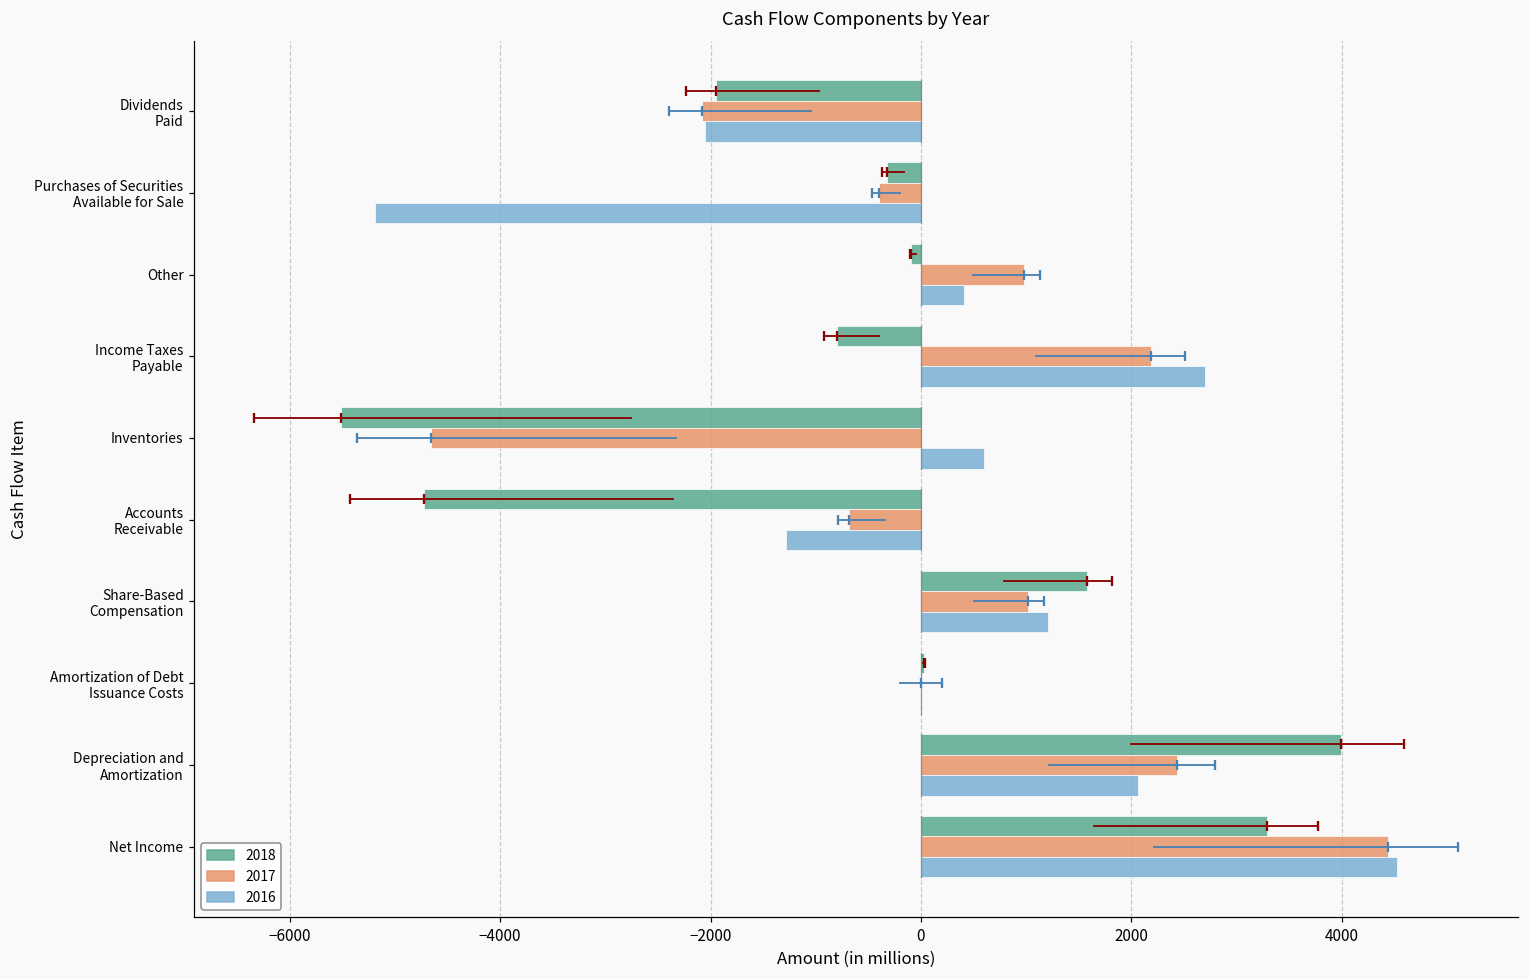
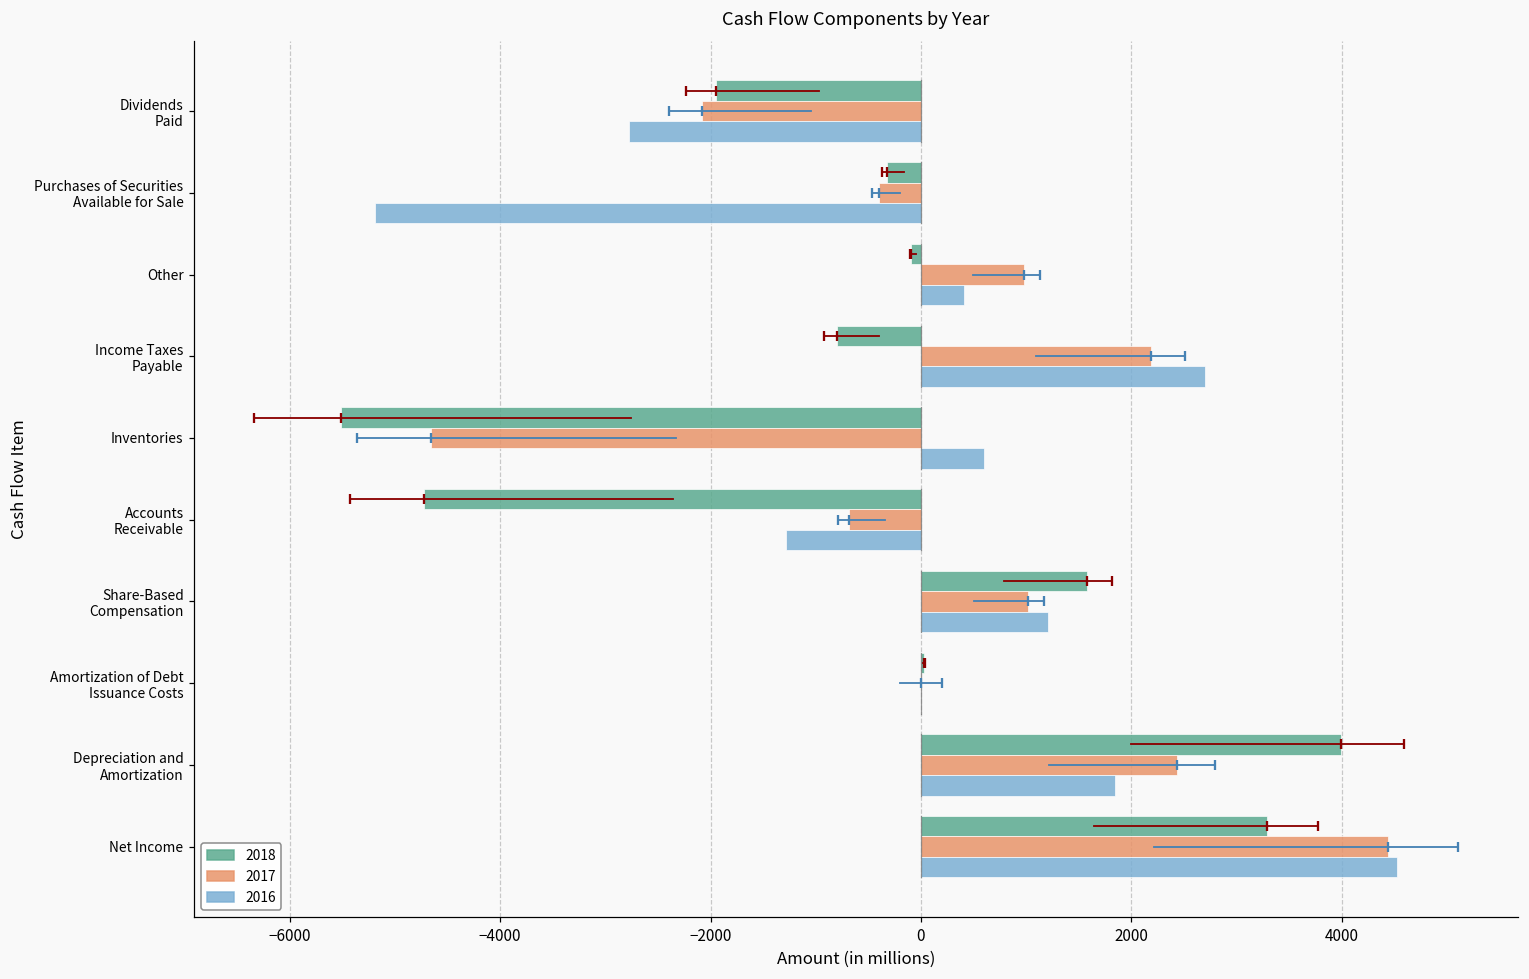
  {
    "2017": {
      "Dividends Paid": -2100,
      "Purchases of Securities Available for Sale": -400,
      "Other": 1000,
      "Income Taxes Payable": 2200,
      "Inventories": -4700,
      "Accounts Receivable": -700,
      "Share-Based Compensation": 1000,
      "Amortization of Debt Issuance Costs": 0,
      "Depreciation and Amortization": 2400,
      "Net Income": 4400
    },
    "2016": {
-     "Dividends Paid": -2000,
+     "Dividends Paid": -2800,
      "Purchases of Securities Available for Sale": -5200,
      "Other": 400,
      "Income Taxes Payable": 2700,
      "Inventories": 600,
      "Accounts Receivable": -1300,
      "Share-Based Compensation": 1200,
      "Amortization of Debt Issuance Costs": 0,
-     "Depreciation and Amortization": 2100,
+     "Depreciation and Amortization": 1800,
      "Net Income": 4500
    }
  }
